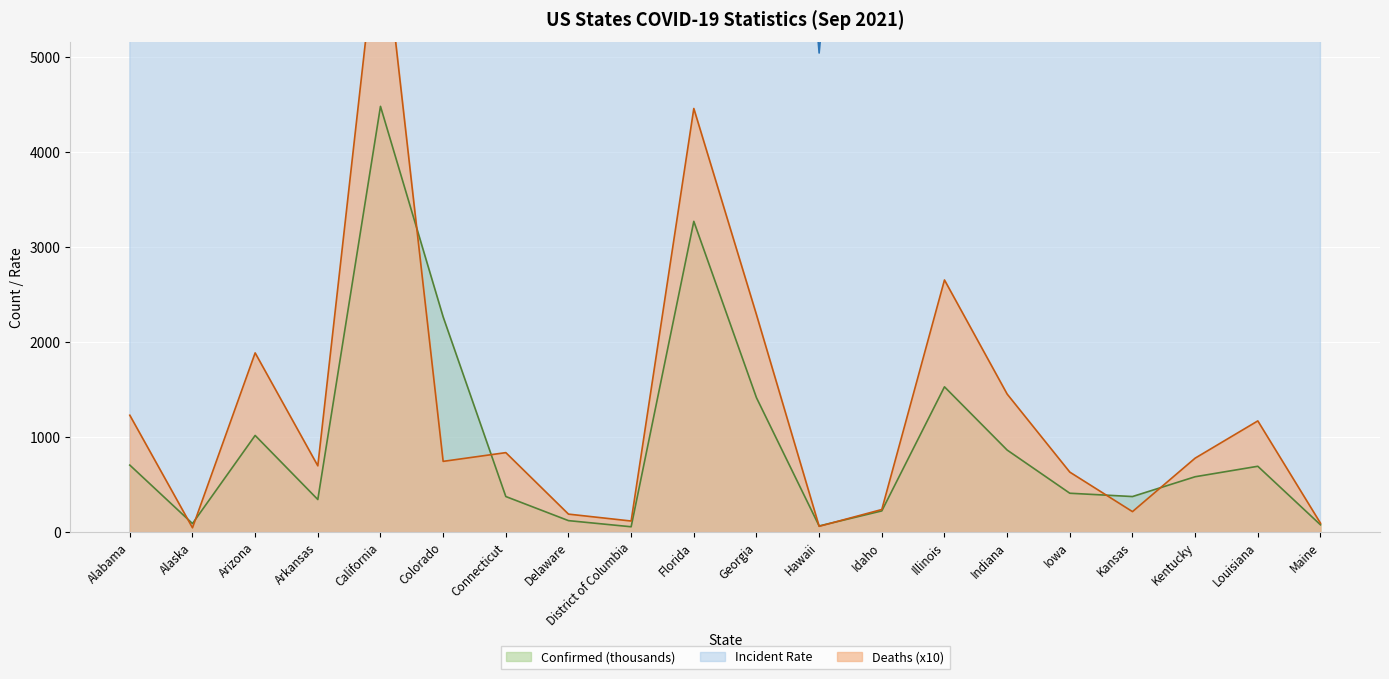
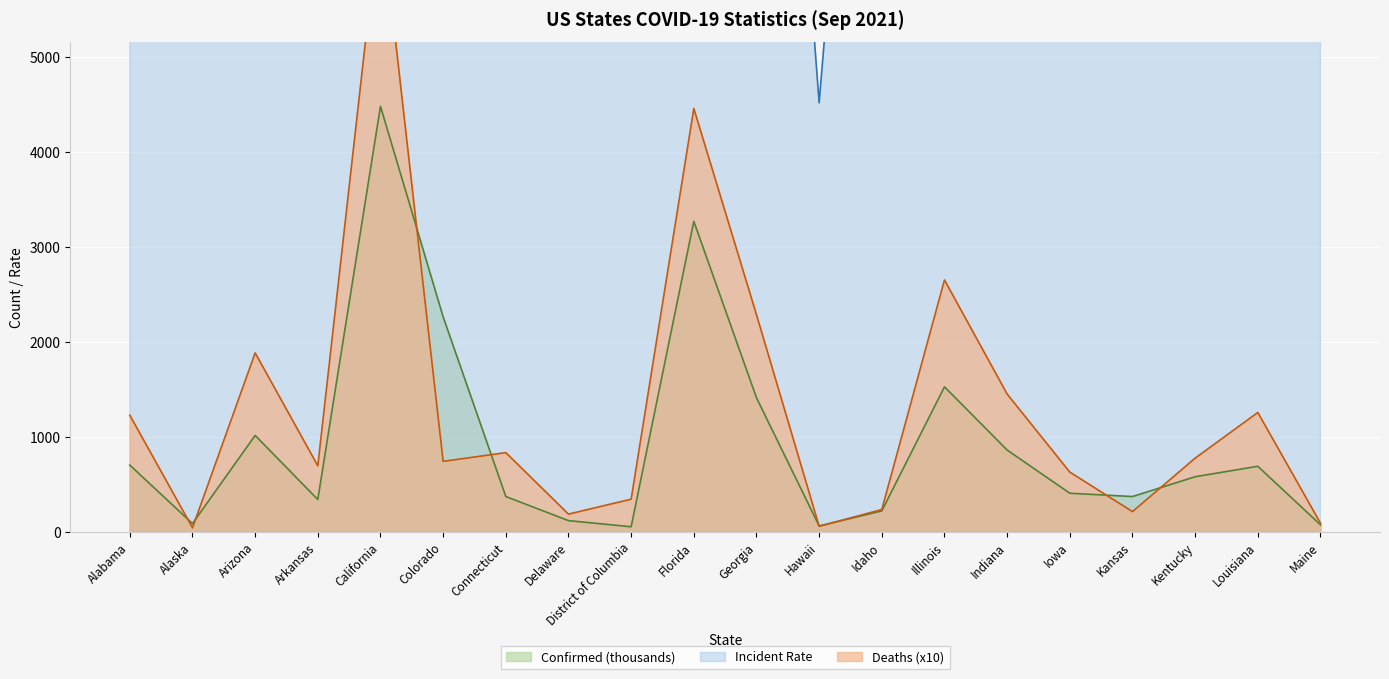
  {
    "Confirmed (thousands)": {
      "Alabama": 700,
      "Alaska": 100,
      "Arizona": 1000,
      "Arkansas": 300,
      "California": 4500,
      "Colorado": 2300,
      "Connecticut": 400,
      "Delaware": 100,
      "District of Columbia": 100,
      "Florida": 3300,
      "Georgia": 1400,
      "Illinois": 1500,
      "Indiana": 900,
      "Iowa": 400,
      "Kansas": 400,
      "Kentucky": 600,
      "Louisiana": 700
    },
    "Incident Rate": {
-     "Hawaii": 5000
+     "Hawaii": 4500
    },
    "Deaths (x10)": {
      "Alabama": 1200,
      "Alaska": 0,
      "Arizona": 1900,
      "Arkansas": 700,
      "Colorado": 700,
      "Connecticut": 800,
      "Delaware": 200,
-     "District of Columbia": 100,
+     "District of Columbia": 300,
      "Florida": 4500,
      "Georgia": 2300,
      "Illinois": 2700,
      "Indiana": 1500,
      "Iowa": 600,
      "Kansas": 200,
      "Kentucky": 800,
-     "Louisiana": 1200
+     "Louisiana": 1300
    }
  }
